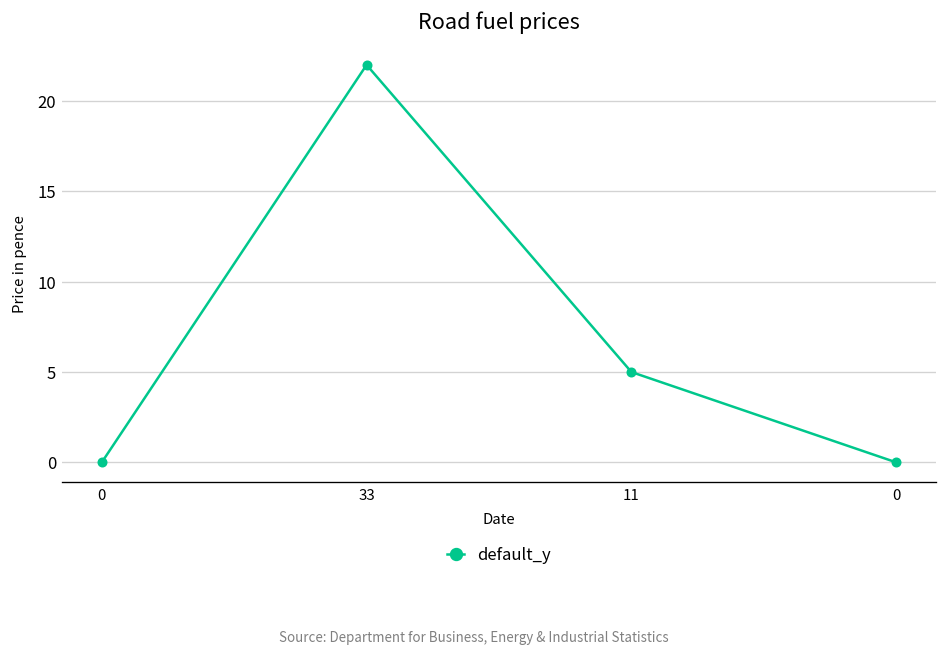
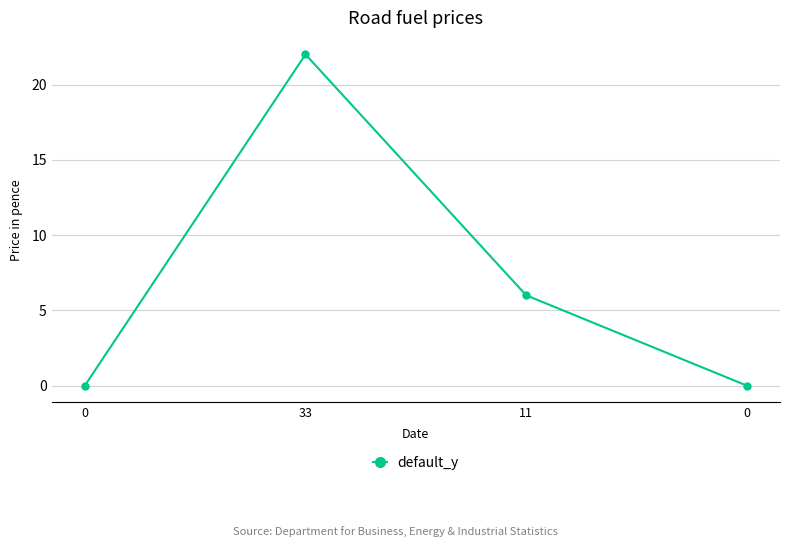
  {
    "33": 22,
-   "11": 5
+   "11": 6
  }
